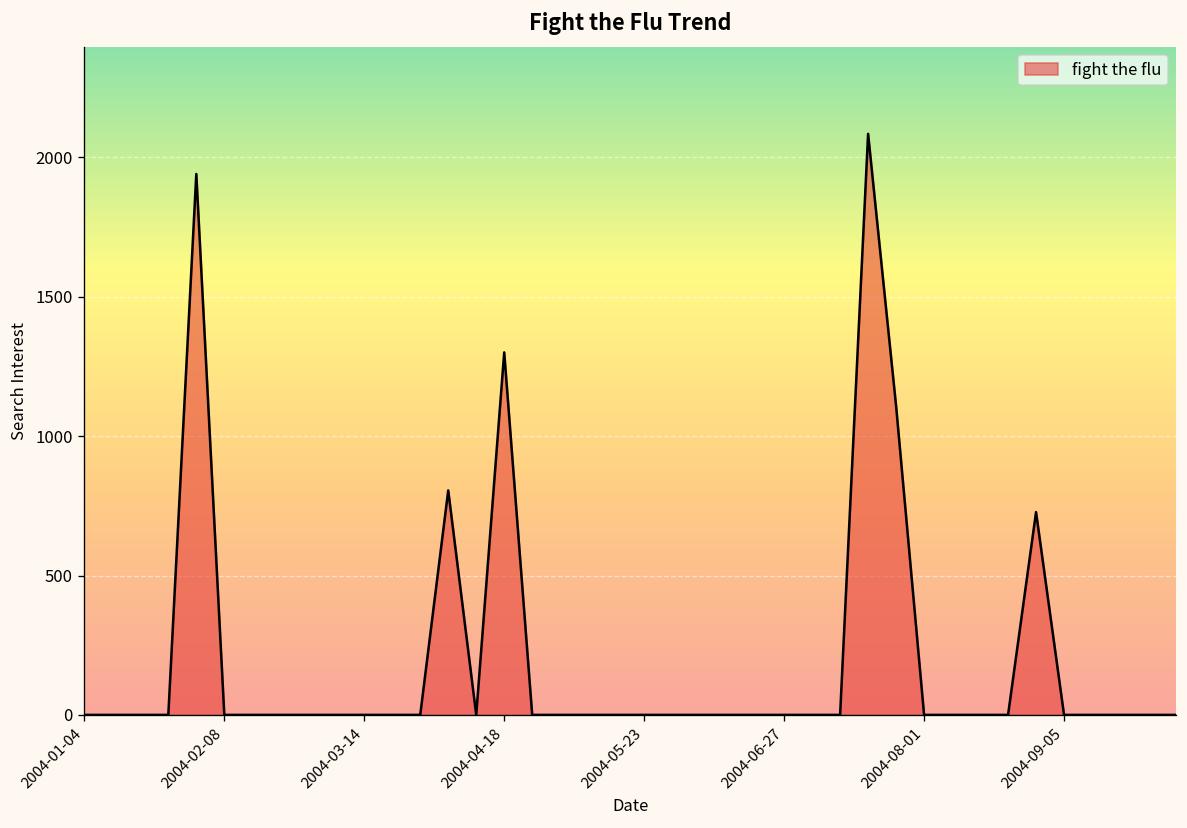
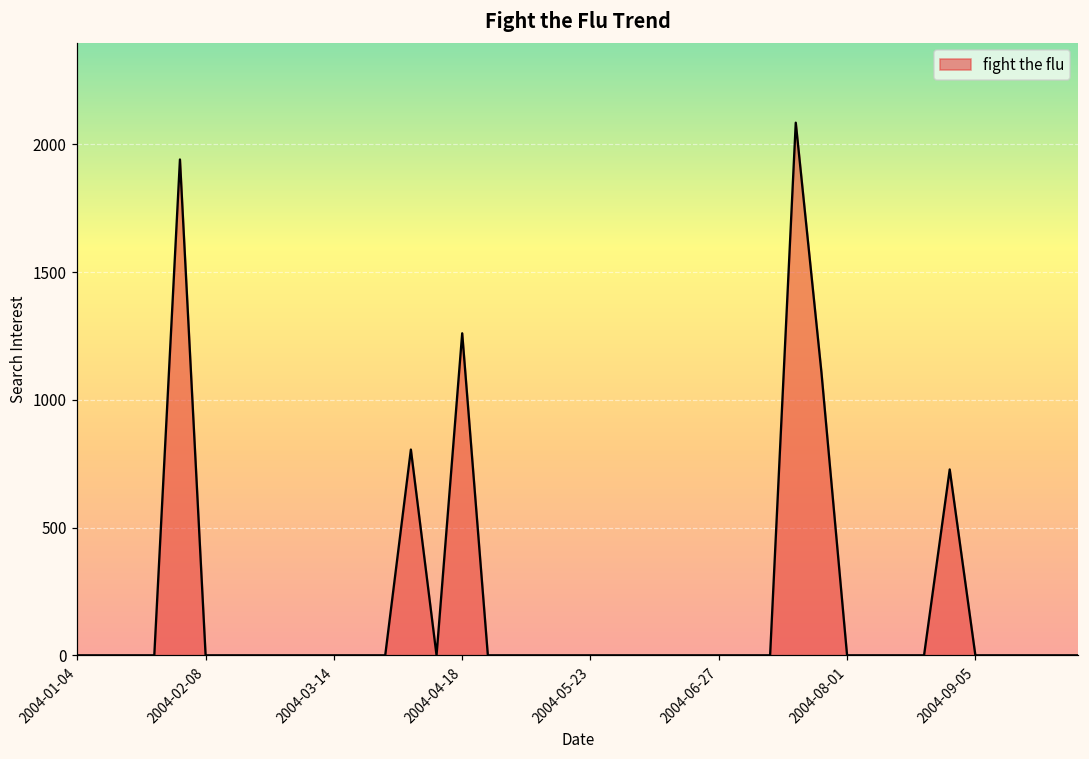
  {
    "2004-01-04": 0,
    "2004-02-08": 0,
    "2004-03-14": 0,
-   "2004-04-18": 1300,
+   "2004-04-18": 1260,
    "2004-05-23": 0,
    "2004-06-27": 0,
    "2004-08-01": 0,
    "2004-09-05": 0
  }
